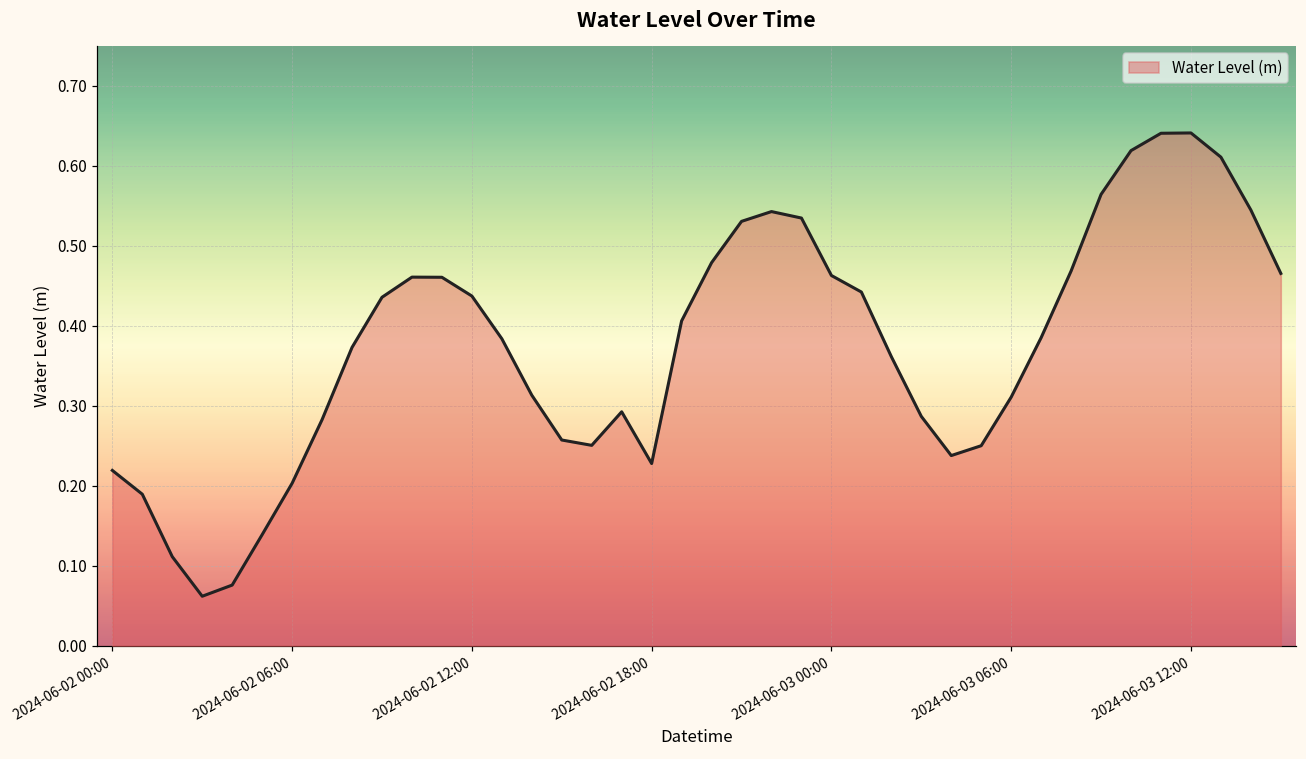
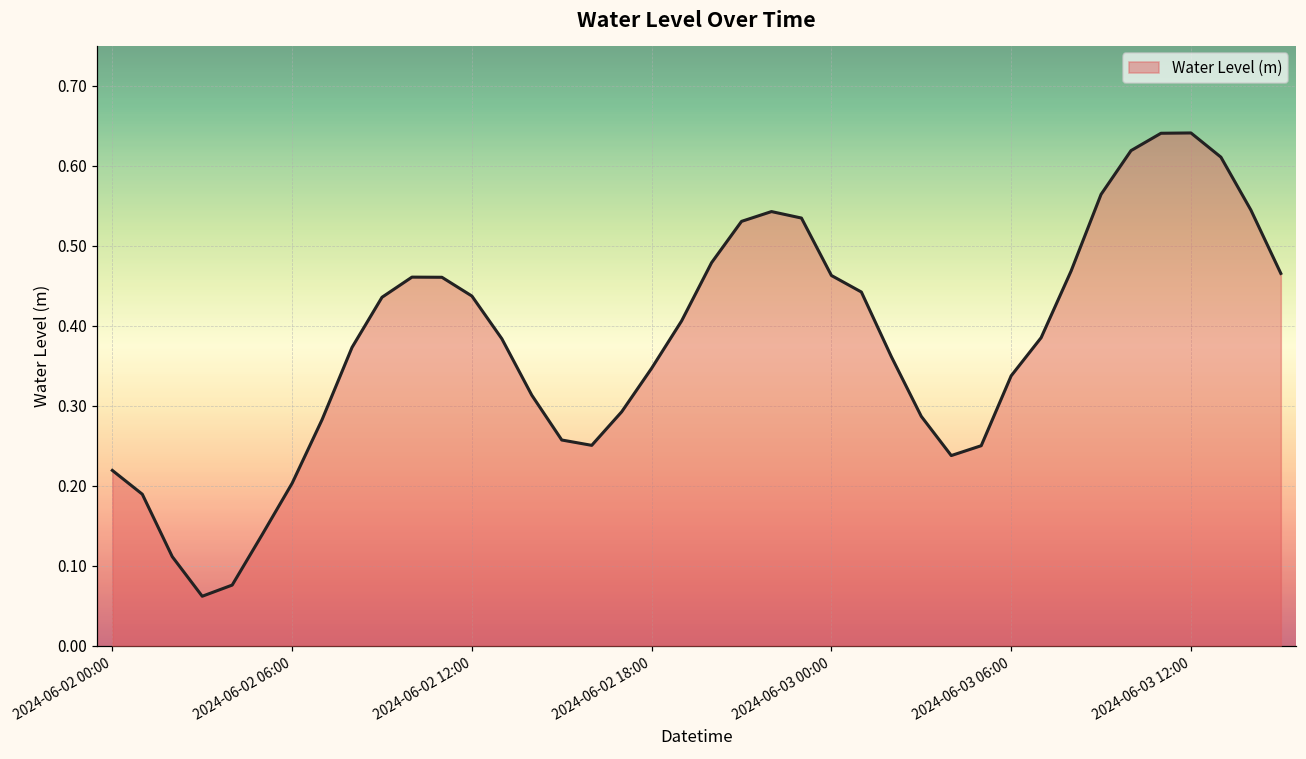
  {
    "2024-06-02 00:00": 0.22,
    "2024-06-02 06:00": 0.20,
    "2024-06-02 12:00": 0.44,
-   "2024-06-02 18:00": 0.23,
+   "2024-06-02 18:00": 0.35,
    "2024-06-03 00:00": 0.46,
-   "2024-06-03 06:00": 0.31,
+   "2024-06-03 06:00": 0.34,
    "2024-06-03 12:00": 0.64
  }
